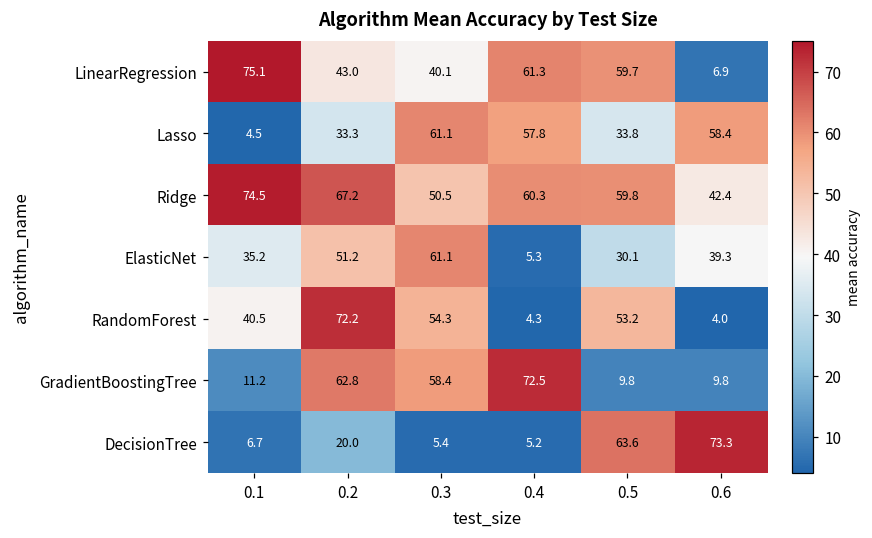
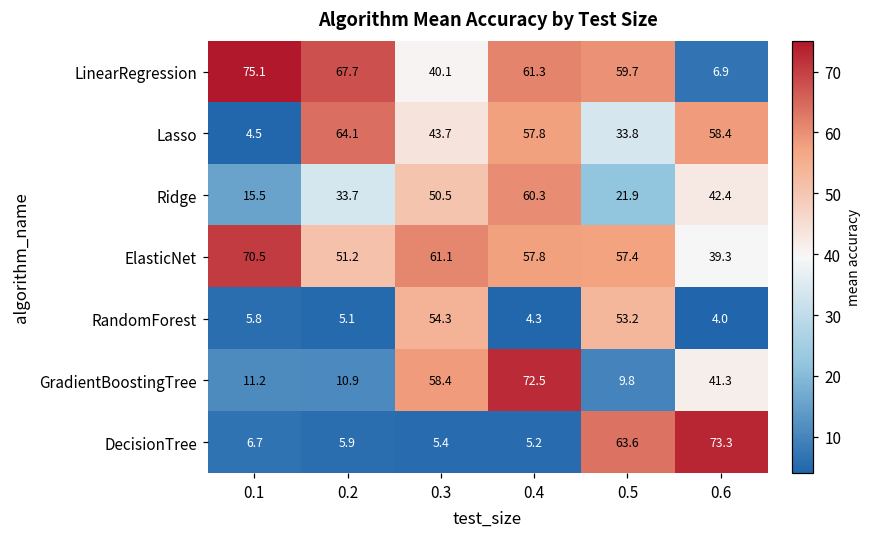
  {
    "LinearRegression": {
      "0.1": 75.1,
-     "0.2": 43.0,
+     "0.2": 67.7,
      "0.3": 40.1,
      "0.4": 61.3,
      "0.5": 59.7,
      "0.6": 6.9
    },
    "Lasso": {
      "0.1": 4.5,
-     "0.2": 33.3,
-     "0.3": 61.1,
+     "0.2": 64.1,
+     "0.3": 43.7,
      "0.4": 57.8,
      "0.5": 33.8,
      "0.6": 58.4
    },
    "Ridge": {
-     "0.1": 74.5,
-     "0.2": 67.2,
+     "0.1": 15.5,
+     "0.2": 33.7,
      "0.3": 50.5,
      "0.4": 60.3,
-     "0.5": 59.8,
+     "0.5": 21.9,
      "0.6": 42.4
    },
    "ElasticNet": {
-     "0.1": 35.2,
+     "0.1": 70.5,
      "0.2": 51.2,
      "0.3": 61.1,
-     "0.4": 5.3,
-     "0.5": 30.1,
+     "0.4": 57.8,
+     "0.5": 57.4,
      "0.6": 39.3
    },
    "RandomForest": {
-     "0.1": 40.5,
-     "0.2": 72.2,
+     "0.1": 5.8,
+     "0.2": 5.1,
      "0.3": 54.3,
      "0.4": 4.3,
      "0.5": 53.2,
      "0.6": 4.0
    },
    "GradientBoostingTree": {
      "0.1": 11.2,
-     "0.2": 62.8,
+     "0.2": 10.9,
      "0.3": 58.4,
      "0.4": 72.5,
      "0.5": 9.8,
-     "0.6": 9.8
+     "0.6": 41.3
    },
    "DecisionTree": {
      "0.1": 6.7,
-     "0.2": 20.0,
+     "0.2": 5.9,
      "0.3": 5.4,
      "0.4": 5.2,
      "0.5": 63.6,
      "0.6": 73.3
    }
  }
